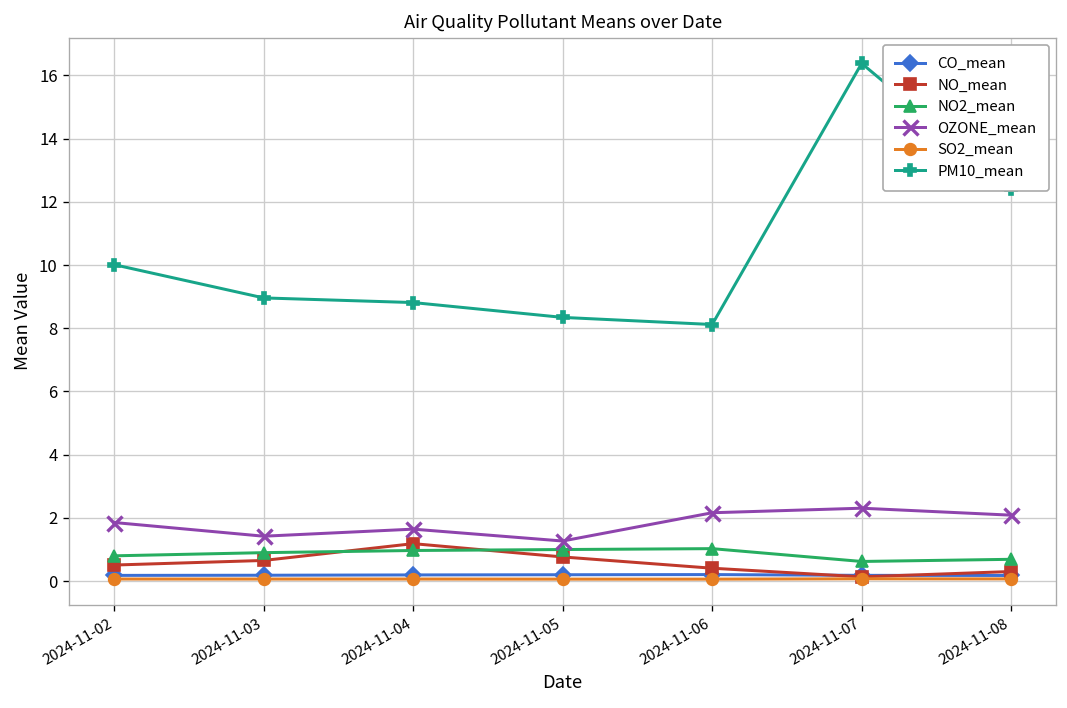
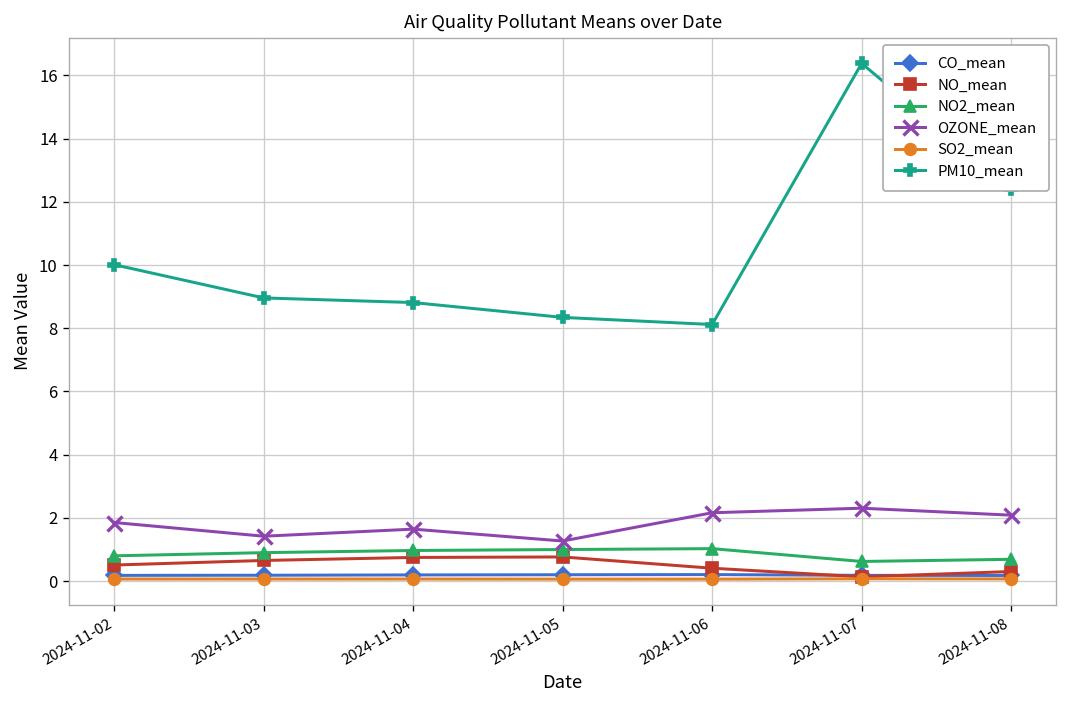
  {
    "CO_mean": {
      "2024-11-02": 0.2,
      "2024-11-03": 0.2,
      "2024-11-04": 0.2,
      "2024-11-05": 0.2,
      "2024-11-06": 0.2,
      "2024-11-08": 0.2
    },
    "NO_mean": {
      "2024-11-02": 0.5,
      "2024-11-03": 0.7,
-     "2024-11-04": 1.2,
+     "2024-11-04": 0.7,
      "2024-11-05": 0.8,
      "2024-11-06": 0.4,
      "2024-11-08": 0.3
    },
    "OZONE_mean": {
      "2024-11-02": 1.9,
      "2024-11-03": 1.4,
      "2024-11-04": 1.6,
      "2024-11-05": 1.3,
      "2024-11-06": 2.2,
      "2024-11-07": 2.3,
      "2024-11-08": 2.1
    },
    "SO2_mean": {
      "2024-11-02": 0.1,
      "2024-11-03": 0.1,
      "2024-11-04": 0.1,
      "2024-11-05": 0.1,
      "2024-11-06": 0.1,
      "2024-11-08": 0.1
    }
  }
